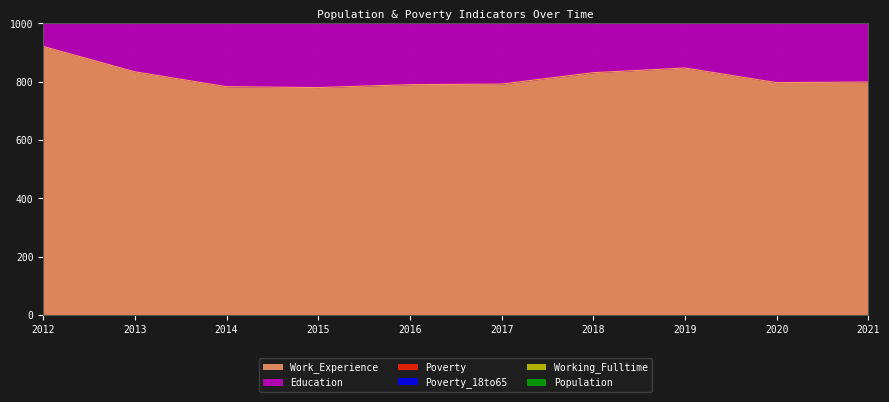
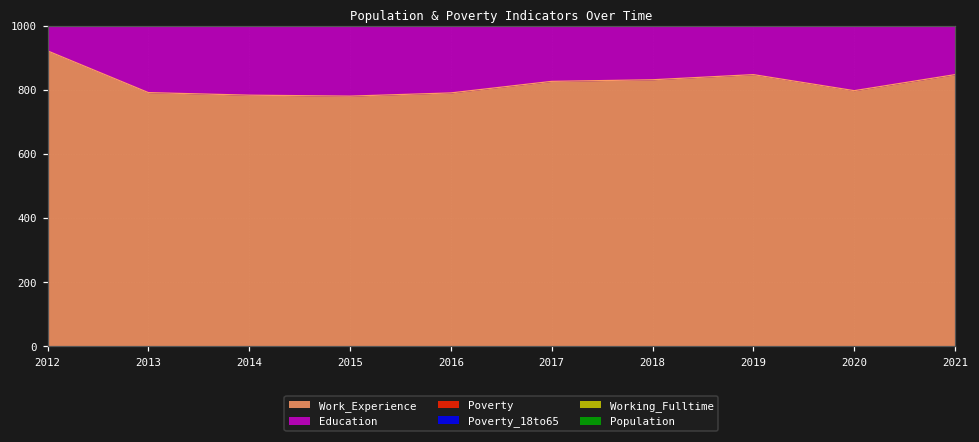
  {
    "Work_Experience": {
      "2012": 920,
-     "2013": 830,
+     "2013": 790,
      "2014": 780,
      "2015": 780,
      "2016": 790,
-     "2017": 790,
+     "2017": 830,
      "2018": 830,
      "2019": 850,
      "2020": 800,
-     "2021": 800
+     "2021": 850
    }
  }
